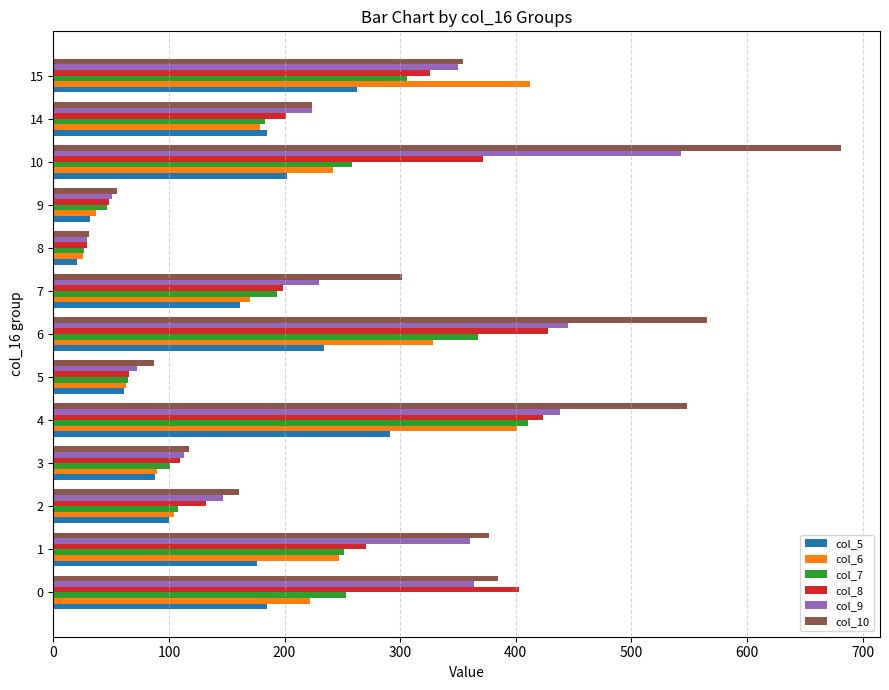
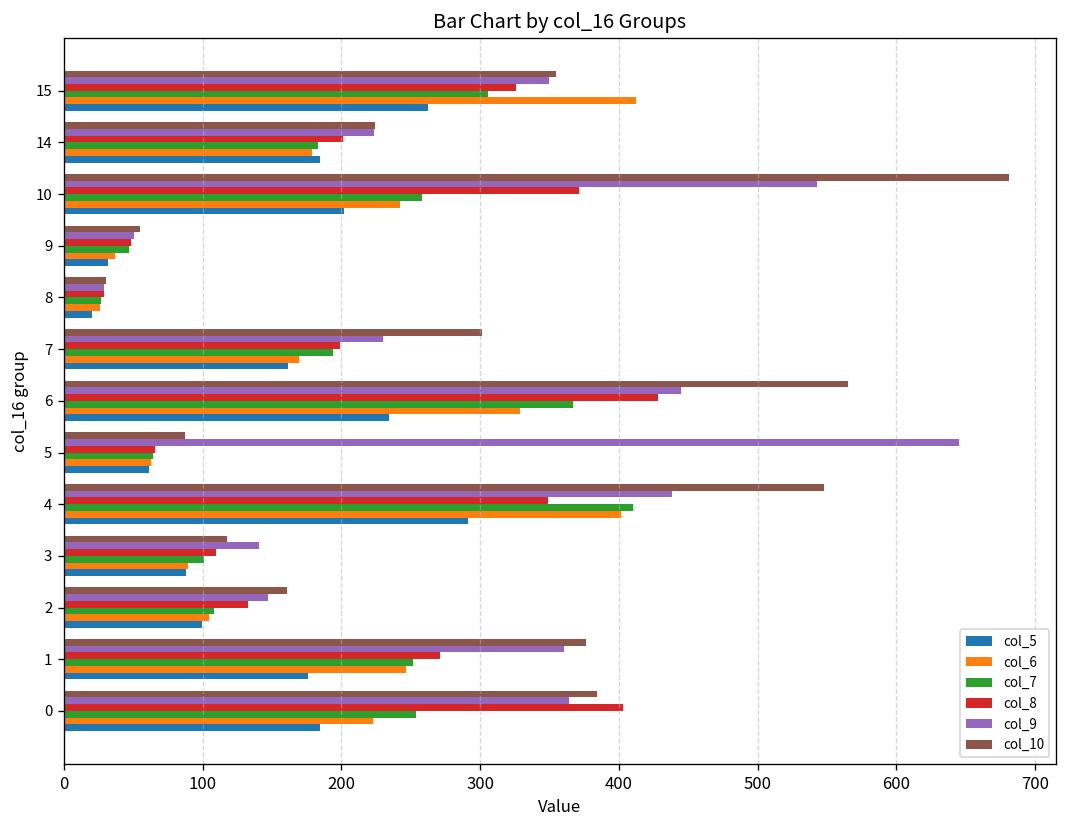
  {
    "col_5": {
      "15": 262,
      "14": 184,
      "10": 202,
      "9": 32,
      "8": 20,
      "7": 161,
      "6": 234,
      "5": 61,
      "4": 291,
      "3": 88,
      "2": 100,
      "1": 176,
      "0": 184
    },
    "col_6": {
      "15": 412,
      "14": 179,
      "10": 242,
      "9": 37,
      "8": 26,
      "7": 170,
      "6": 329,
      "5": 63,
      "4": 401,
      "3": 90,
      "2": 104,
      "1": 247,
      "0": 222
    },
    "col_7": {
      "15": 306,
      "14": 183,
      "10": 258,
      "9": 47,
      "8": 26,
      "7": 194,
      "6": 367,
      "5": 64,
      "4": 410,
      "3": 101,
      "2": 108,
      "1": 252,
      "0": 253
    },
    "col_8": {
      "15": 326,
      "14": 201,
      "10": 372,
      "9": 48,
      "8": 29,
      "7": 199,
      "6": 428,
      "5": 66,
-     "4": 423,
+     "4": 349,
      "3": 109,
      "2": 132,
      "1": 271,
      "0": 403
    },
    "col_9": {
      "15": 350,
      "14": 223,
      "10": 543,
      "9": 51,
      "8": 29,
      "7": 230,
      "6": 445,
-     "5": 72,
+     "5": 645,
      "4": 438,
-     "3": 113,
+     "3": 140,
      "2": 147,
      "1": 360,
      "0": 364
    },
    "col_10": {
      "15": 354,
      "14": 224,
      "10": 681,
      "9": 55,
      "8": 30,
      "7": 302,
      "6": 565,
      "5": 87,
      "4": 548,
      "3": 117,
      "2": 161,
      "1": 377,
      "0": 384
    }
  }
